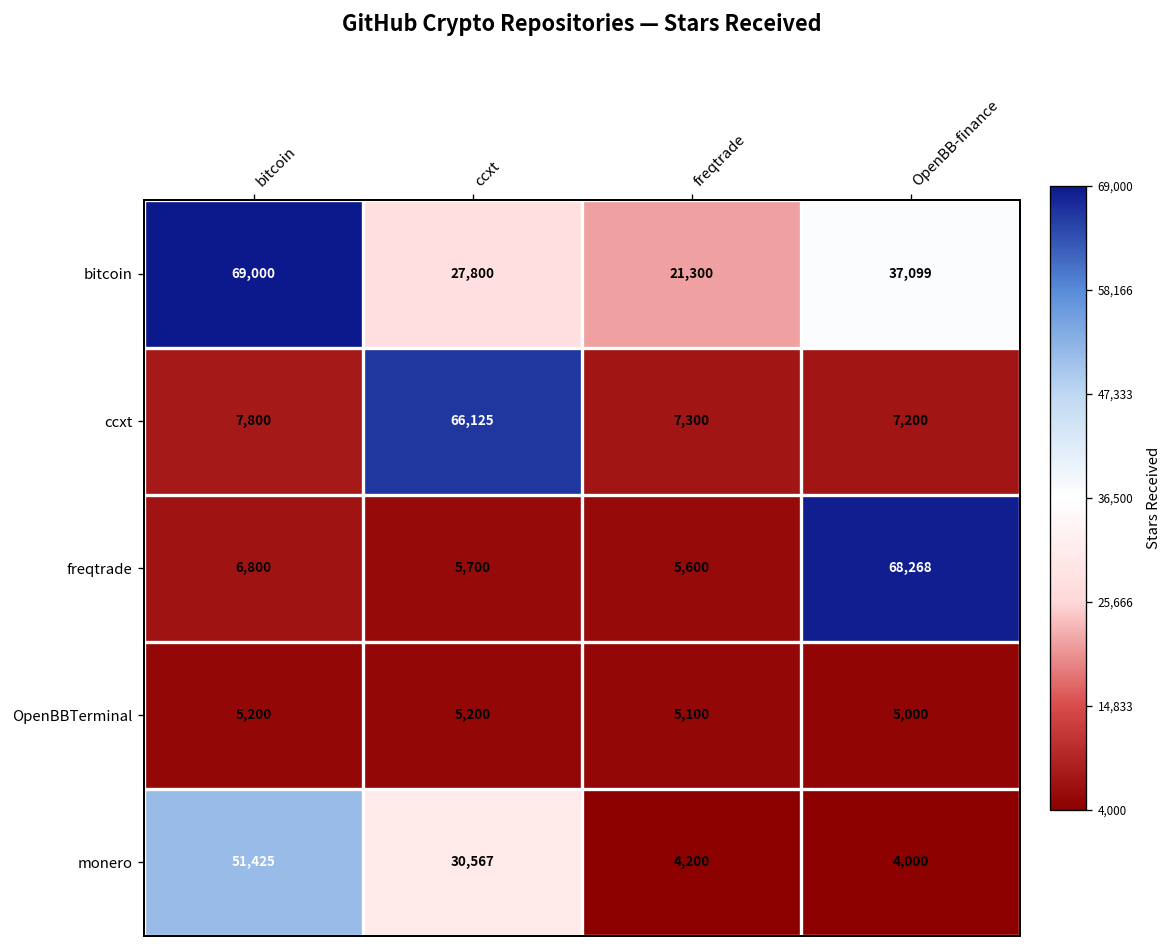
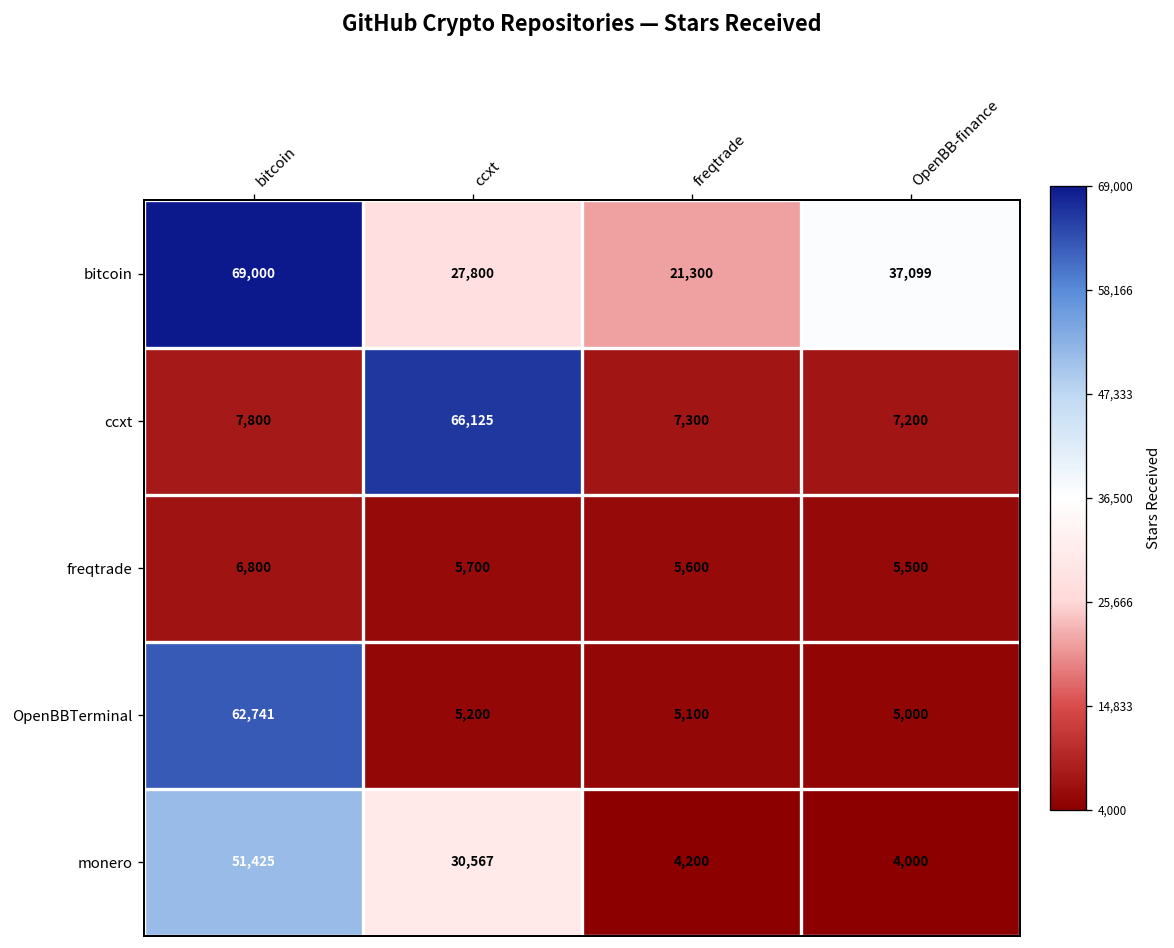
  {
    "bitcoin": {
      "bitcoin": "69,000",
      "ccxt": "27,800",
      "freqtrade": "21,300",
      "OpenBB-finance": "37,099"
    },
    "ccxt": {
      "bitcoin": "7,800",
      "ccxt": "66,125",
      "freqtrade": "7,300",
      "OpenBB-finance": "7,200"
    },
    "freqtrade": {
      "bitcoin": "6,800",
      "ccxt": "5,700",
      "freqtrade": "5,600",
-     "OpenBB-finance": "68,268"
+     "OpenBB-finance": "5,500"
    },
    "OpenBBTerminal": {
-     "bitcoin": "5,200",
+     "bitcoin": "62,741",
      "ccxt": "5,200",
      "freqtrade": "5,100",
      "OpenBB-finance": "5,000"
    },
    "monero": {
      "bitcoin": "51,425",
      "ccxt": "30,567",
      "freqtrade": "4,200",
      "OpenBB-finance": "4,000"
    }
  }
